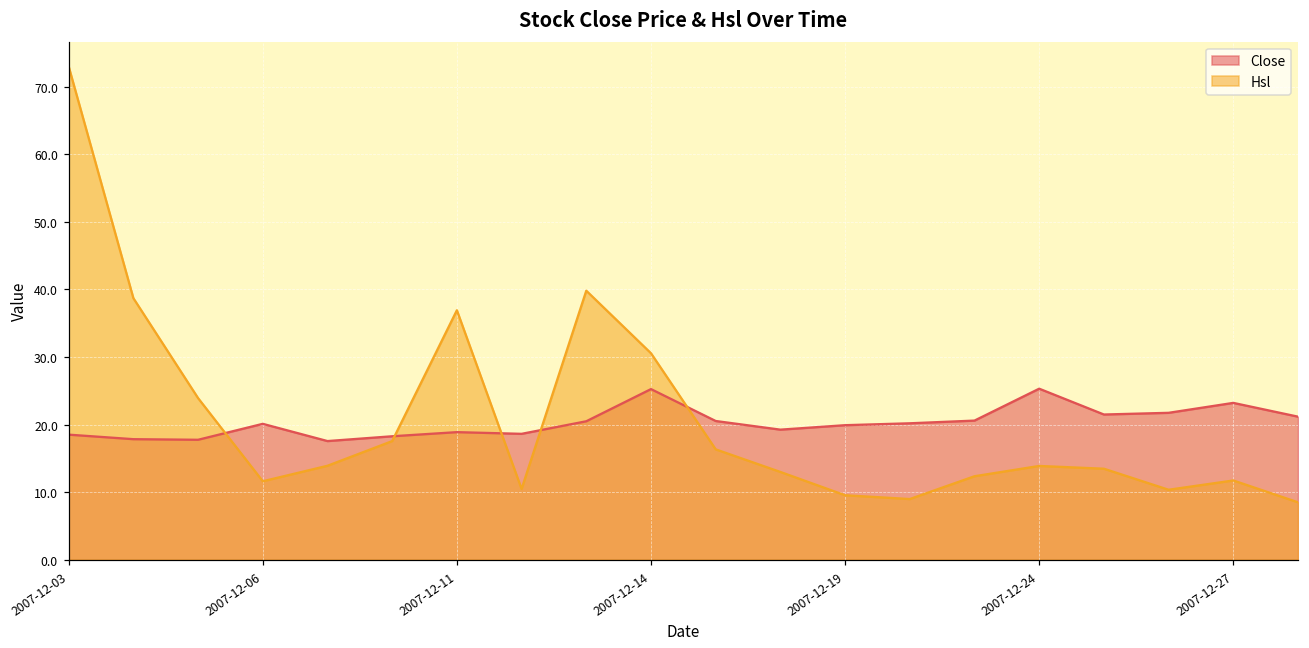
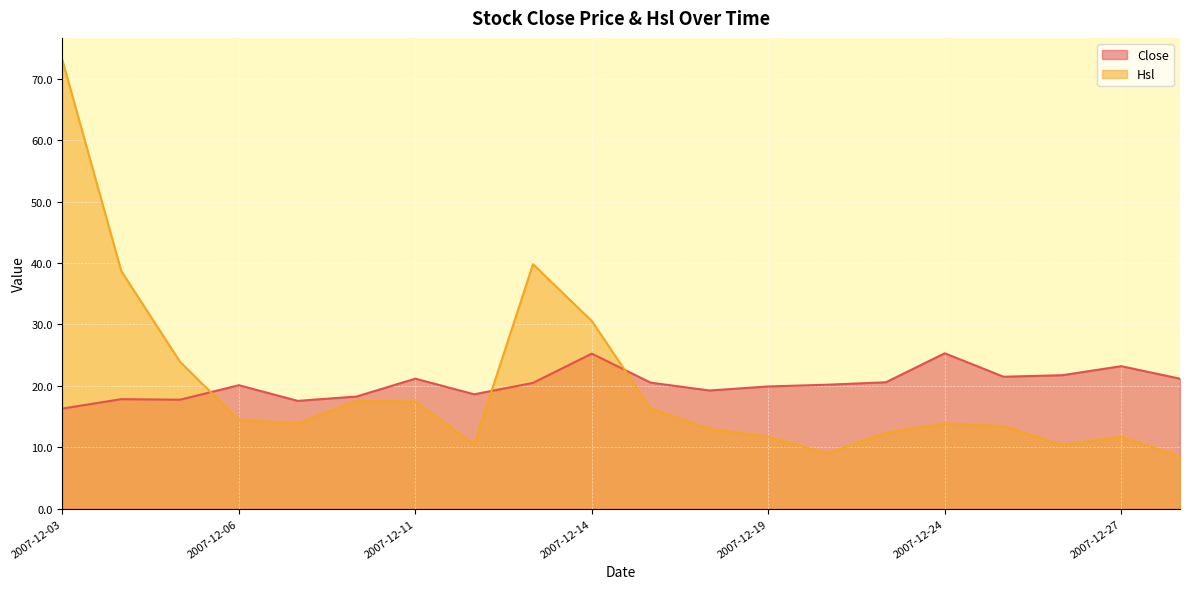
  {
    "Close": {
-     "2007-12-03": 19,
+     "2007-12-03": 16,
      "2007-12-06": 20,
-     "2007-12-11": 19,
+     "2007-12-11": 21,
      "2007-12-14": 25,
      "2007-12-19": 20,
      "2007-12-24": 25,
      "2007-12-27": 23
    },
    "Hsl": {
      "2007-12-03": 73,
-     "2007-12-06": 12,
-     "2007-12-11": 37,
+     "2007-12-06": 14,
+     "2007-12-11": 17,
      "2007-12-14": 31,
-     "2007-12-19": 10,
+     "2007-12-19": 12,
      "2007-12-24": 14,
      "2007-12-27": 12
    }
  }
